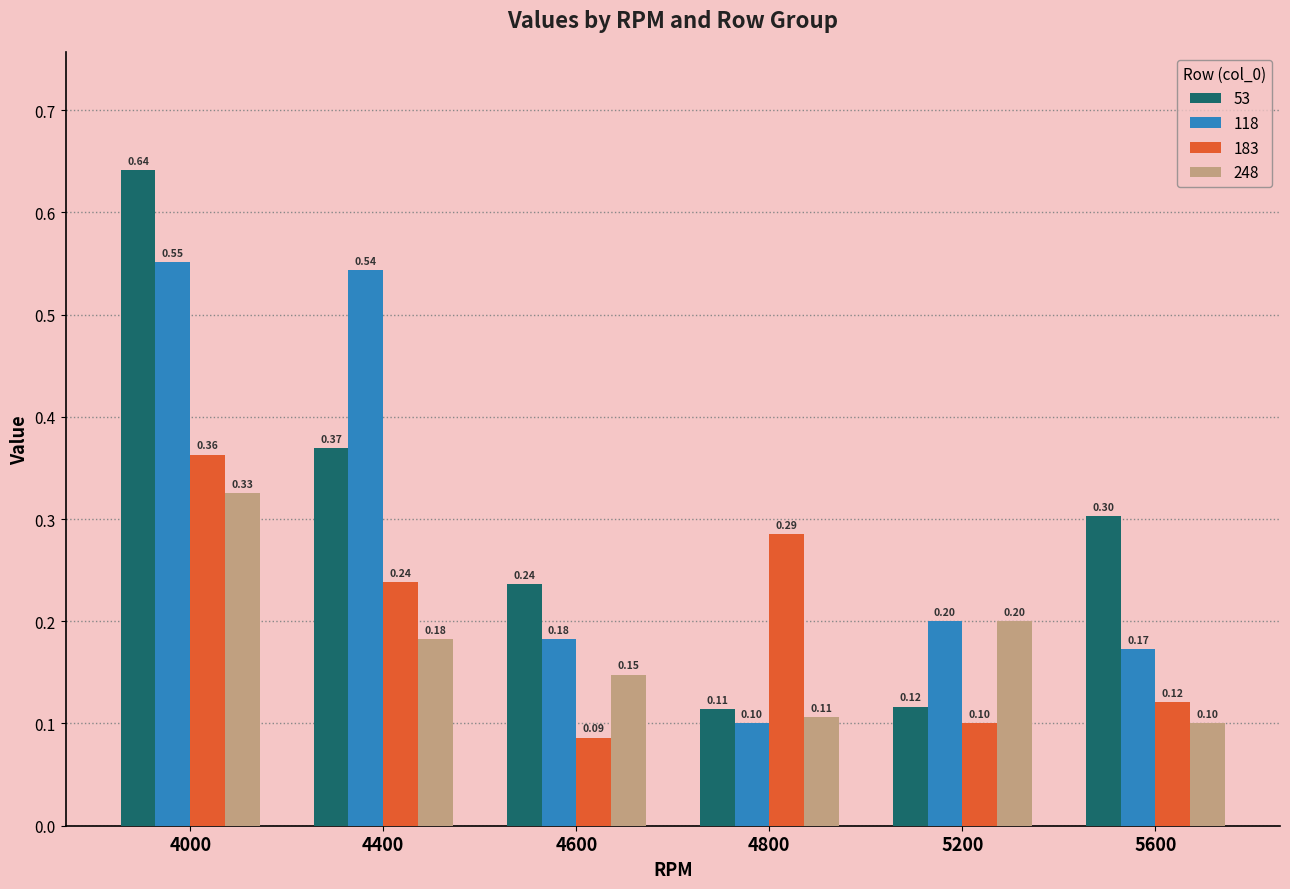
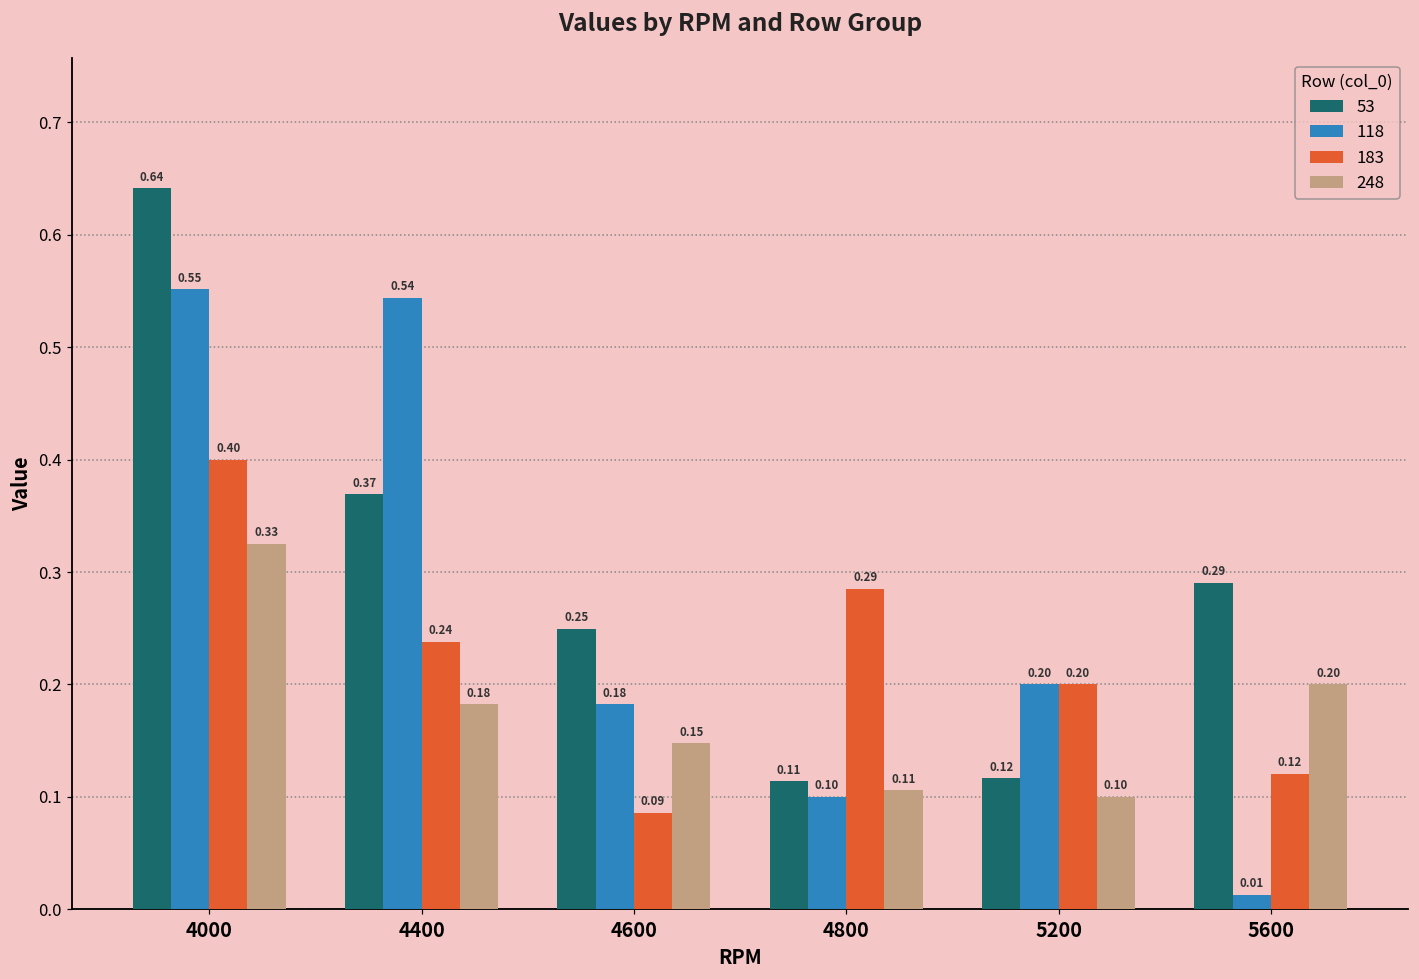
  {
    "53": {
      "4000": 0.64,
      "4400": 0.37,
-     "4600": 0.24,
+     "4600": 0.25,
      "4800": 0.11,
      "5200": 0.12,
-     "5600": 0.30
+     "5600": 0.29
    },
    "118": {
      "4000": 0.55,
      "4400": 0.54,
      "4600": 0.18,
      "4800": 0.10,
      "5200": 0.20,
-     "5600": 0.17
+     "5600": 0.01
    },
    "183": {
-     "4000": 0.36,
+     "4000": 0.40,
      "4400": 0.24,
      "4600": 0.09,
      "4800": 0.29,
-     "5200": 0.10,
+     "5200": 0.20,
      "5600": 0.12
    },
    "248": {
      "4000": 0.33,
      "4400": 0.18,
      "4600": 0.15,
      "4800": 0.11,
-     "5200": 0.20,
-     "5600": 0.10
+     "5200": 0.10,
+     "5600": 0.20
    }
  }
